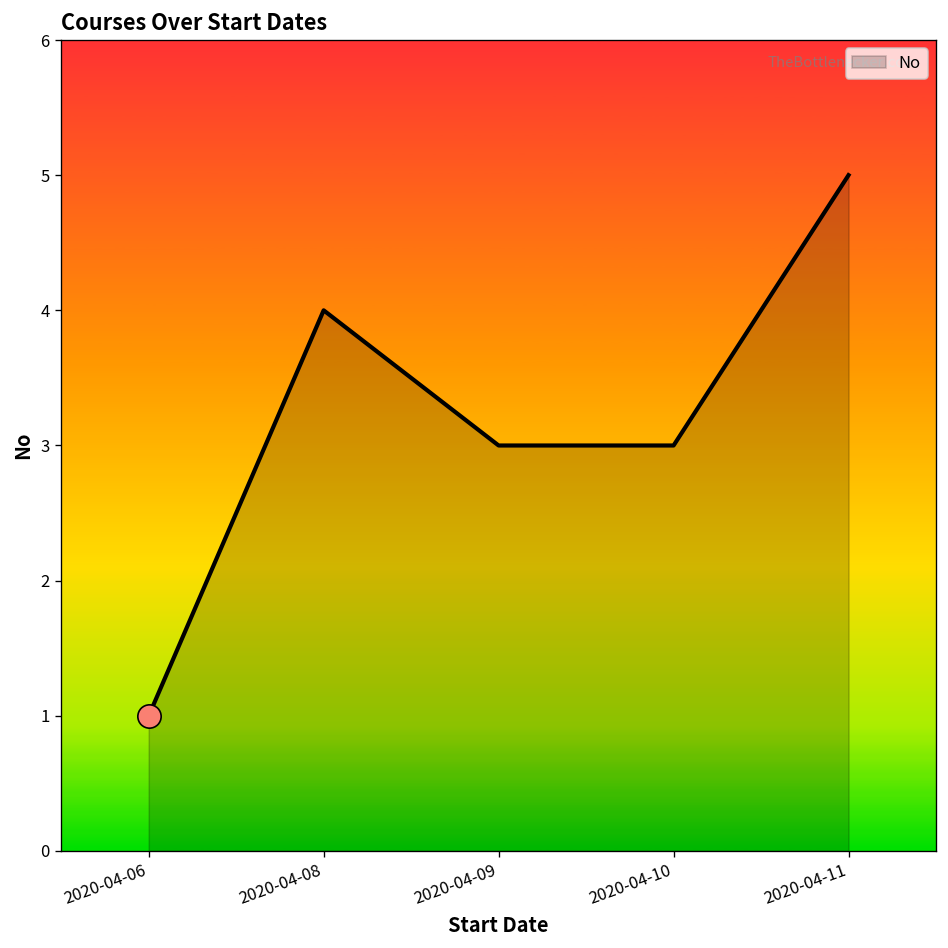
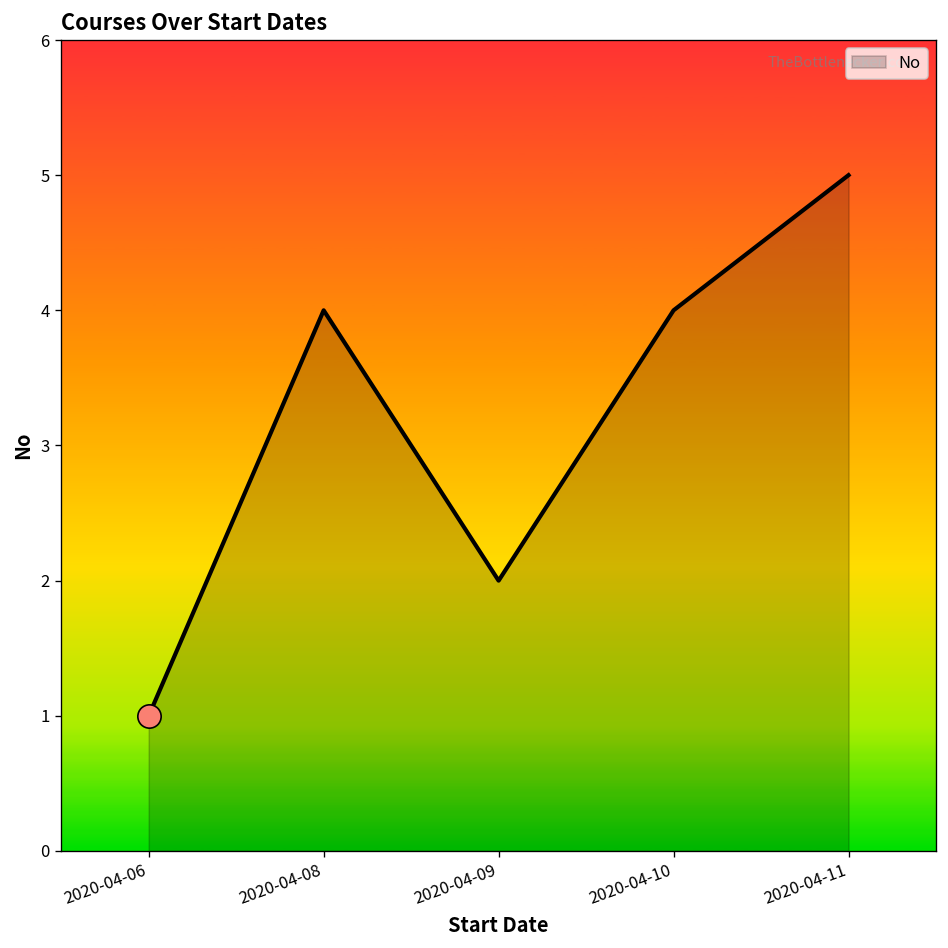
  {
    "No": {
      "2020-04-08": 4,
-     "2020-04-09": 3,
-     "2020-04-10": 3,
+     "2020-04-09": 2,
+     "2020-04-10": 4,
      "2020-04-11": 5
    }
  }
